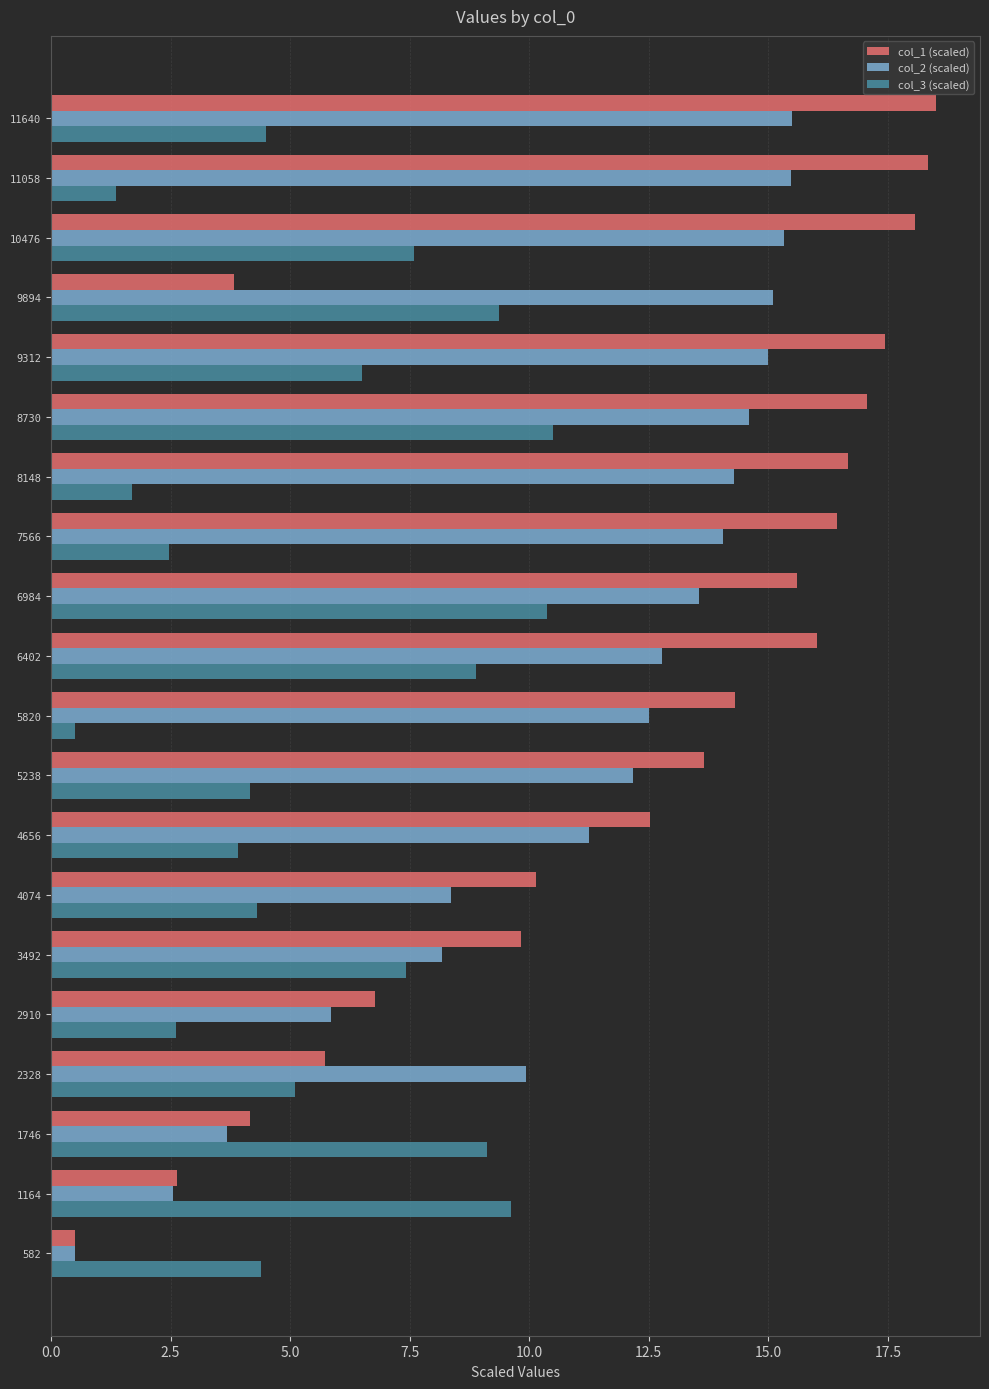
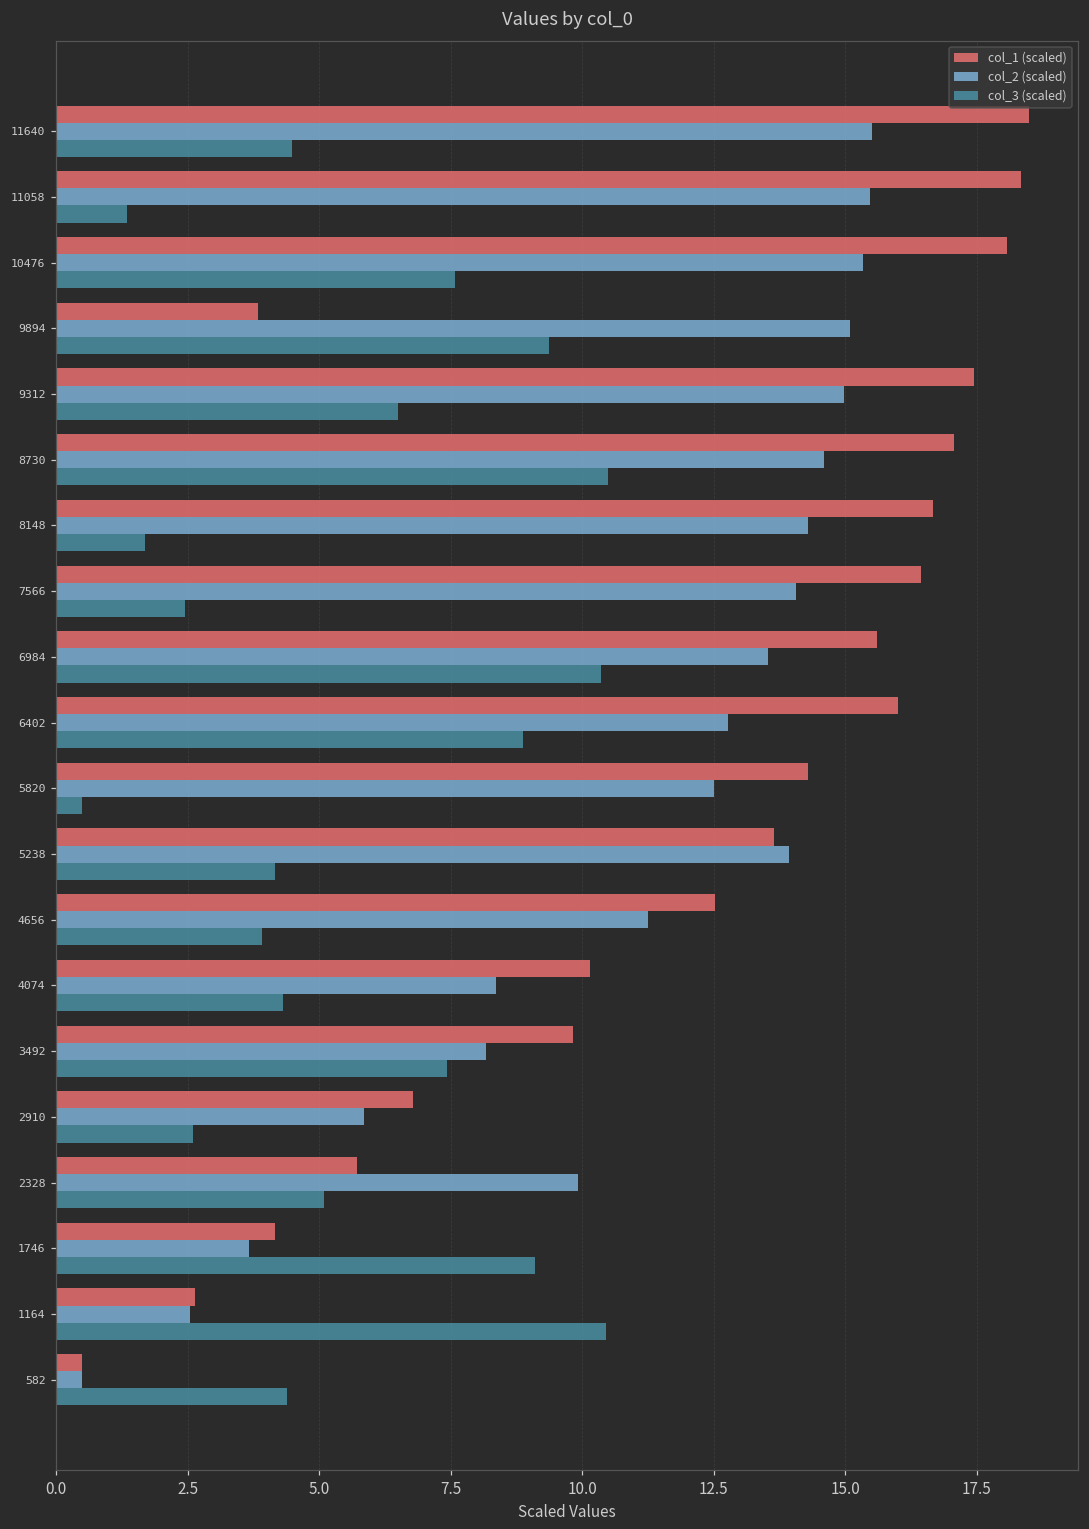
  {
    "col_1 (scaled)": {
      "11640": 18.5,
      "11058": 18.3,
      "10476": 18.1,
      "9894": 3.8,
      "9312": 17.4,
      "8730": 17.1,
      "8148": 16.7,
      "7566": 16.4,
      "6984": 15.6,
      "6402": 16.0,
      "5820": 14.3,
      "5238": 13.7,
      "4656": 12.5,
      "4074": 10.2,
      "3492": 9.8,
      "2910": 6.8,
      "2328": 5.7,
      "1746": 4.2,
      "1164": 2.6,
      "582": 0.5
    },
    "col_2 (scaled)": {
      "11640": 15.5,
      "11058": 15.5,
      "10476": 15.3,
      "9894": 15.1,
      "9312": 15.0,
      "8730": 14.6,
      "8148": 14.3,
      "7566": 14.1,
      "6984": 13.5,
      "6402": 12.8,
      "5820": 12.5,
-     "5238": 12.2,
+     "5238": 13.9,
      "4656": 11.2,
      "4074": 8.4,
      "3492": 8.2,
      "2910": 5.9,
      "2328": 9.9,
      "1746": 3.7,
      "1164": 2.5,
      "582": 0.5
    },
    "col_3 (scaled)": {
      "11640": 4.5,
      "11058": 1.4,
      "10476": 7.6,
      "9894": 9.4,
      "9312": 6.5,
      "8730": 10.5,
      "8148": 1.7,
      "7566": 2.5,
      "6984": 10.4,
      "6402": 8.9,
      "5820": 0.5,
      "5238": 4.2,
      "4656": 3.9,
      "4074": 4.3,
      "3492": 7.4,
      "2910": 2.6,
      "2328": 5.1,
      "1746": 9.1,
-     "1164": 9.6,
+     "1164": 10.5,
      "582": 4.4
    }
  }
